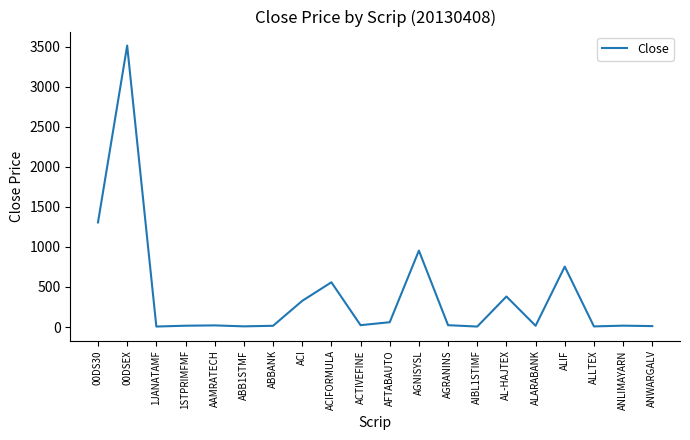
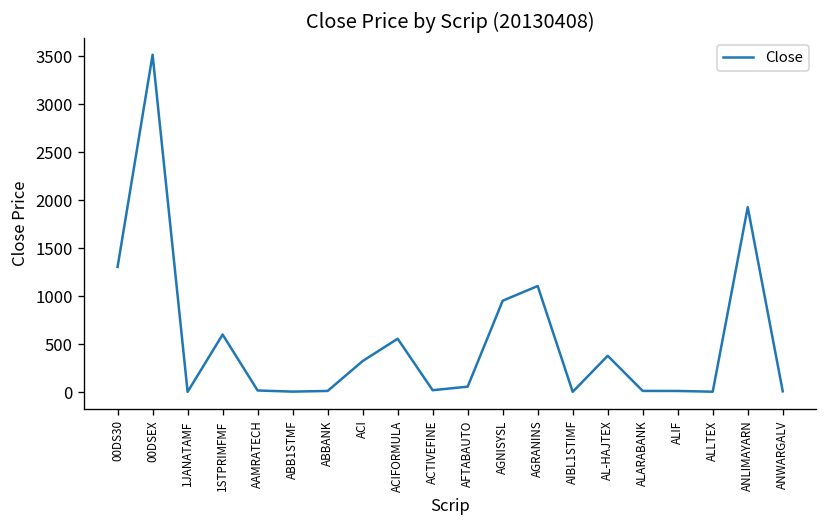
  {
    "00DS30": 1300,
    "00DSEX": 3500,
    "1JANATAMF": 0,
-   "1STPRIMFMF": 0,
+   "1STPRIMFMF": 600,
    "AAMRATECH": 0,
    "ABB1STMF": 0,
    "ABBANK": 0,
    "ACI": 300,
    "ACIFORMULA": 600,
    "ACTIVEFINE": 0,
    "AFTABAUTO": 100,
    "AGNISYSL": 1000,
-   "AGRANINS": 0,
+   "AGRANINS": 1100,
    "AIBL1STIMF": 0,
    "AL-HAJTEX": 400,
    "ALARABANK": 0,
-   "ALIF": 800,
+   "ALIF": 0,
    "ALLTEX": 0,
-   "ANLIMAYARN": 0,
+   "ANLIMAYARN": 1900,
    "ANWARGALV": 0
  }
